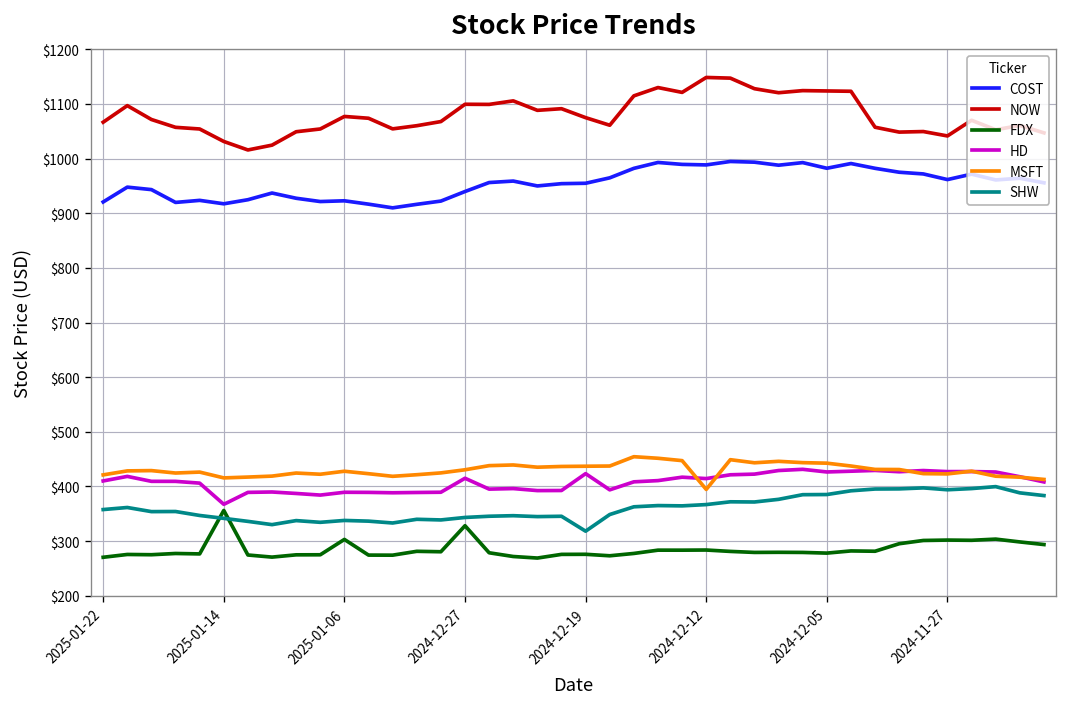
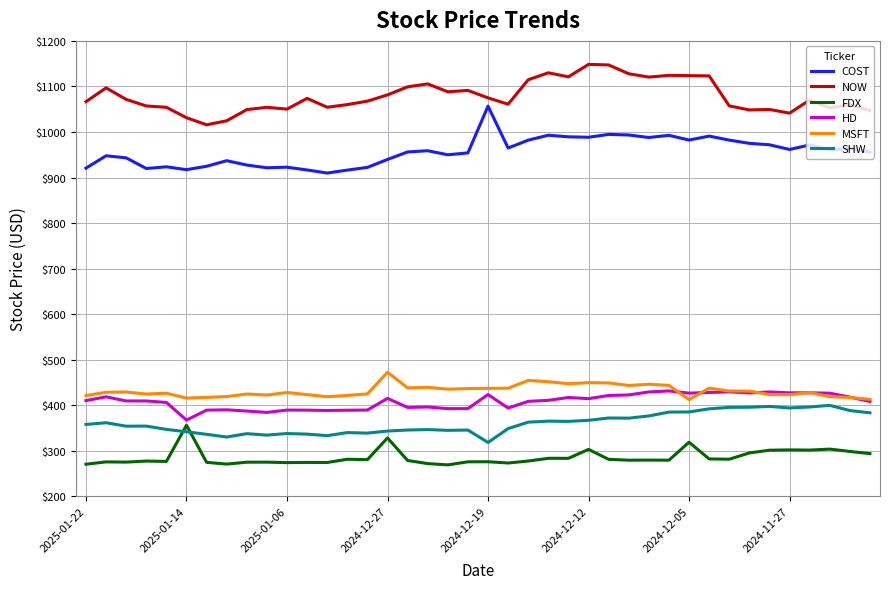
  {
    "COST": {
      "2025-01-22": "$920",
      "2025-01-14": "$920",
      "2025-01-06": "$920",
      "2024-12-27": "$940",
-     "2024-12-19": "$950",
+     "2024-12-19": "$1060",
      "2024-12-12": "$990",
      "2024-12-05": "$980",
      "2024-11-27": "$960"
    },
    "NOW": {
      "2025-01-22": "$1070",
      "2025-01-14": "$1030",
-     "2025-01-06": "$1080",
-     "2024-12-27": "$1100",
+     "2025-01-06": "$1050",
+     "2024-12-27": "$1080",
      "2024-12-19": "$1070",
      "2024-12-12": "$1150",
      "2024-12-05": "$1120",
      "2024-11-27": "$1040"
    },
    "FDX": {
      "2025-01-22": "$270",
      "2025-01-14": "$360",
-     "2025-01-06": "$300",
+     "2025-01-06": "$270",
      "2024-12-27": "$330",
      "2024-12-19": "$280",
-     "2024-12-12": "$280",
-     "2024-12-05": "$280",
+     "2024-12-12": "$300",
+     "2024-12-05": "$320",
      "2024-11-27": "$300"
    },
    "HD": {
      "2025-01-22": "$410",
      "2025-01-14": "$370",
      "2025-01-06": "$390",
      "2024-12-27": "$420",
      "2024-12-19": "$420",
      "2024-12-12": "$410",
      "2024-12-05": "$430"
    },
    "MSFT": {
      "2025-01-22": "$420",
      "2025-01-14": "$420",
      "2025-01-06": "$430",
-     "2024-12-27": "$430",
+     "2024-12-27": "$470",
      "2024-12-19": "$440",
-     "2024-12-12": "$390",
-     "2024-12-05": "$440"
+     "2024-12-12": "$450",
+     "2024-12-05": "$410"
    },
    "SHW": {
      "2025-01-22": "$360",
      "2025-01-14": "$340",
      "2025-01-06": "$340",
      "2024-12-27": "$340",
      "2024-12-19": "$320",
      "2024-12-12": "$370",
      "2024-12-05": "$390",
      "2024-11-27": "$390"
    }
  }
